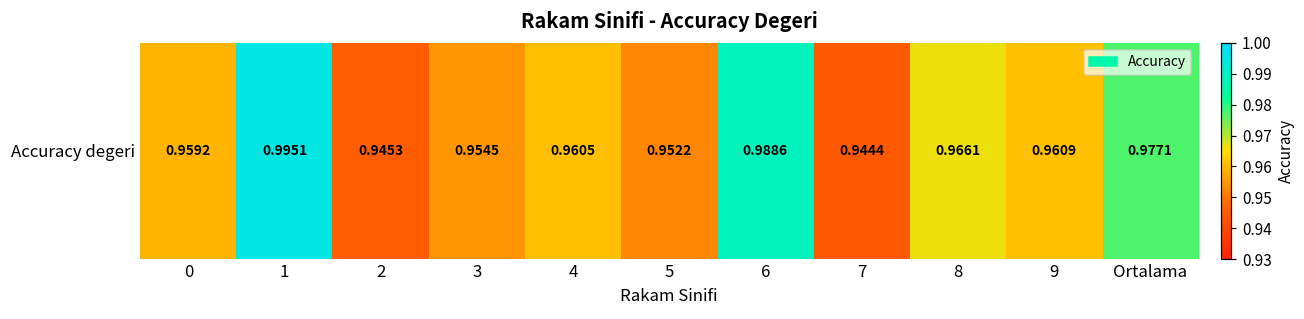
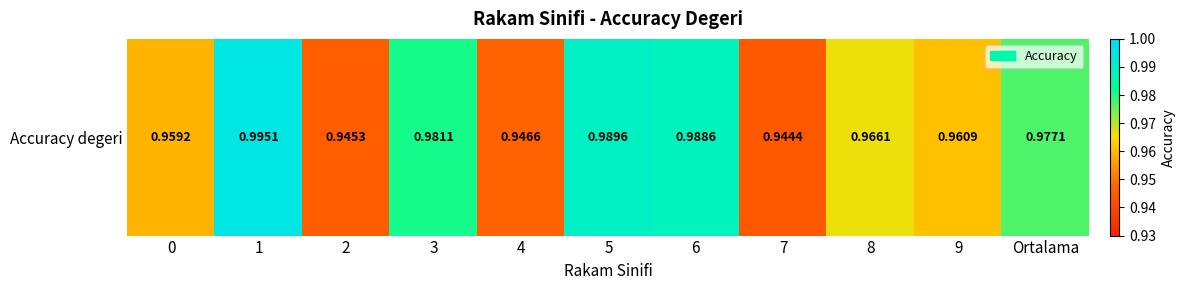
  {
    "Accuracy degeri": {
      "0": 0.9592,
      "1": 0.9951,
      "2": 0.9453,
-     "3": 0.9545,
-     "4": 0.9605,
-     "5": 0.9522,
+     "3": 0.9811,
+     "4": 0.9466,
+     "5": 0.9896,
      "6": 0.9886,
      "7": 0.9444,
      "8": 0.9661,
      "9": 0.9609,
      "Ortalama": 0.9771
    }
  }
